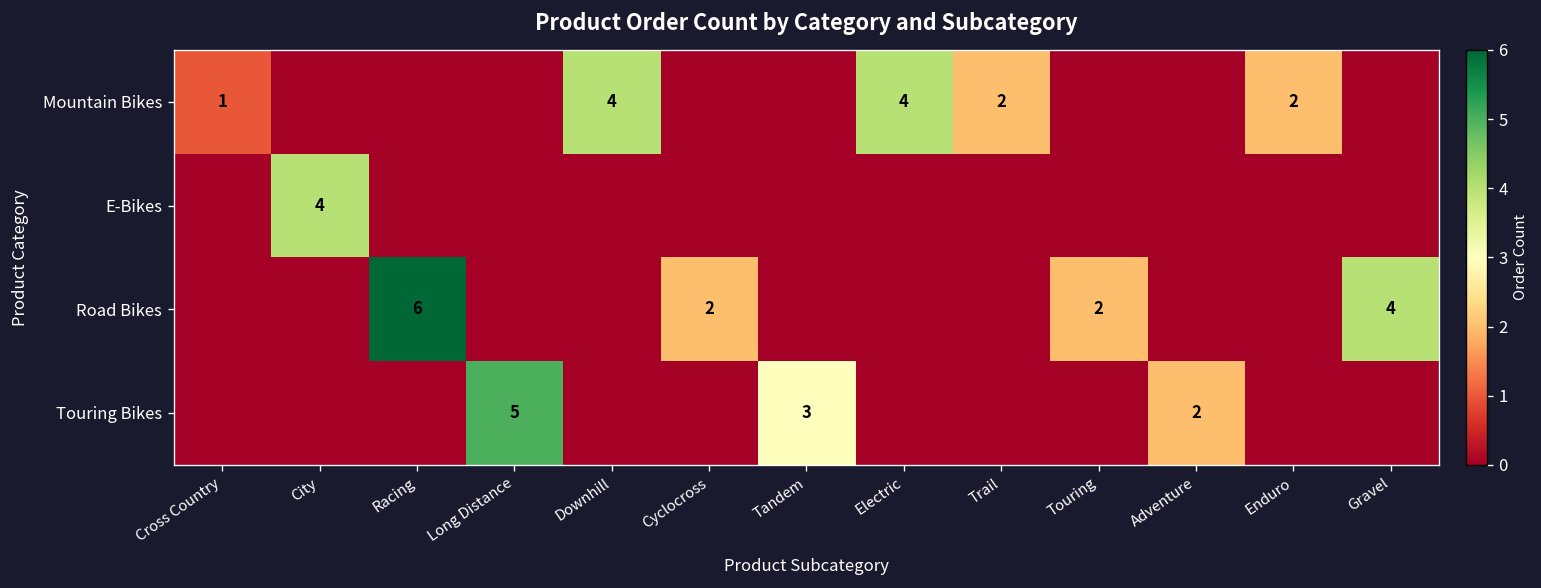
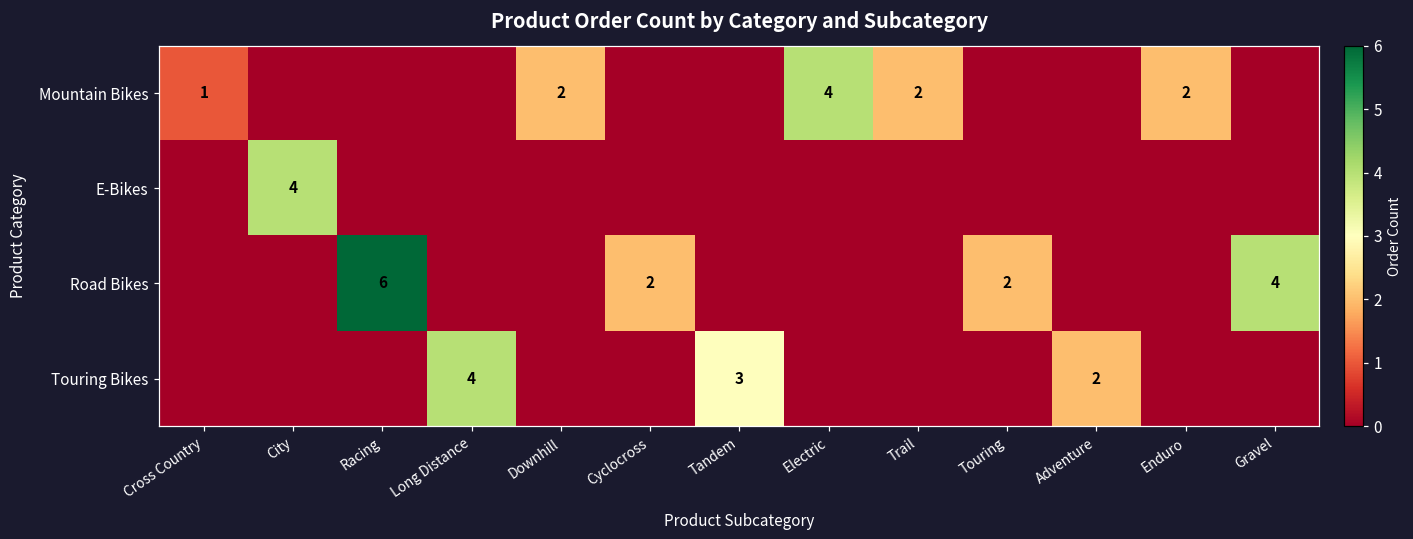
  {
    "Mountain Bikes": {
      "Cross Country": 1,
-     "Downhill": 4,
+     "Downhill": 2,
      "Electric": 4,
      "Trail": 2,
      "Enduro": 2
    },
    "E-Bikes": {
      "City": 4
    },
    "Road Bikes": {
      "Racing": 6,
      "Cyclocross": 2,
      "Touring": 2,
      "Gravel": 4
    },
    "Touring Bikes": {
-     "Long Distance": 5,
+     "Long Distance": 4,
      "Tandem": 3,
      "Adventure": 2
    }
  }
